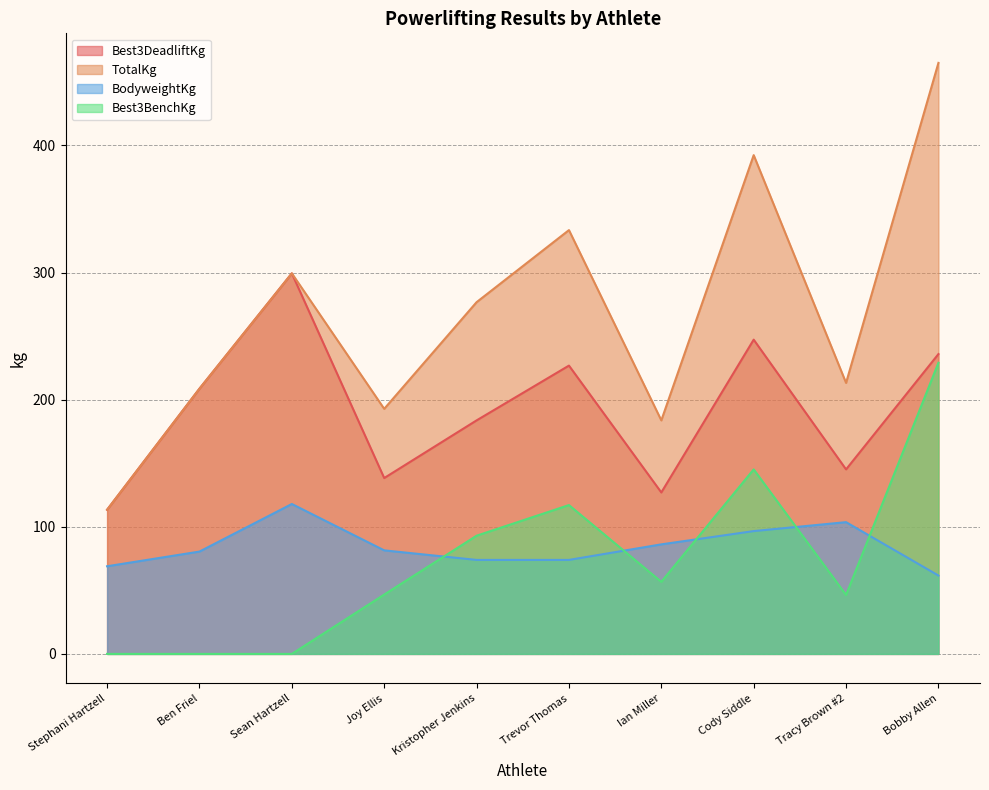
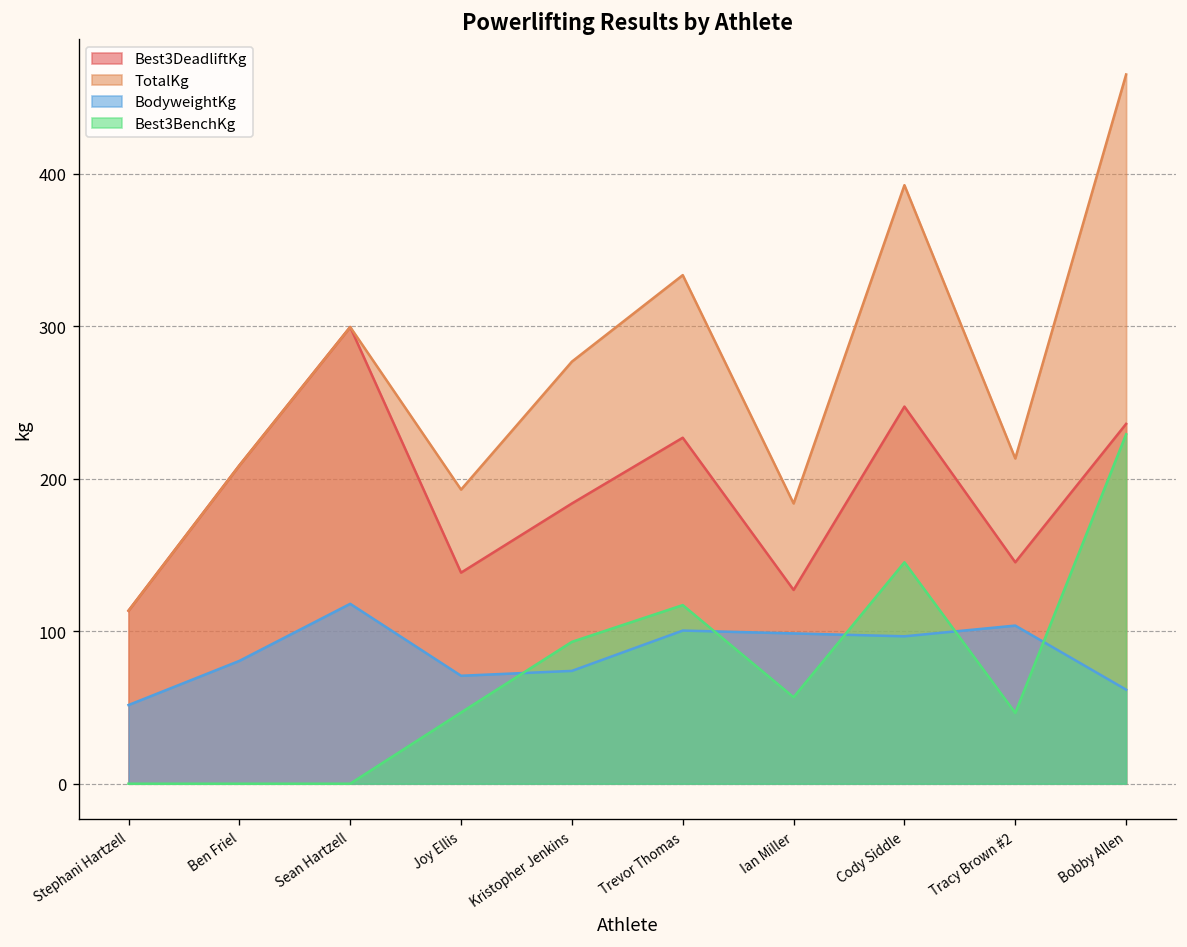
  {
    "BodyweightKg": {
-     "Stephani Hartzell": 69,
+     "Stephani Hartzell": 52,
      "Ben Friel": 81,
      "Sean Hartzell": 118,
-     "Joy Ellis": 81,
+     "Joy Ellis": 71,
      "Kristopher Jenkins": 74,
-     "Trevor Thomas": 74,
-     "Ian Miller": 86,
+     "Trevor Thomas": 100,
+     "Ian Miller": 99,
      "Cody Siddle": 97,
      "Tracy Brown #2": 104,
      "Bobby Allen": 62
    },
    "Best3BenchKg": {
      "Stephani Hartzell": 0,
      "Ben Friel": 0,
      "Sean Hartzell": 0,
      "Joy Ellis": 47,
      "Kristopher Jenkins": 93,
      "Trevor Thomas": 117,
      "Ian Miller": 57,
      "Cody Siddle": 145,
      "Tracy Brown #2": 46,
      "Bobby Allen": 229
    }
  }
